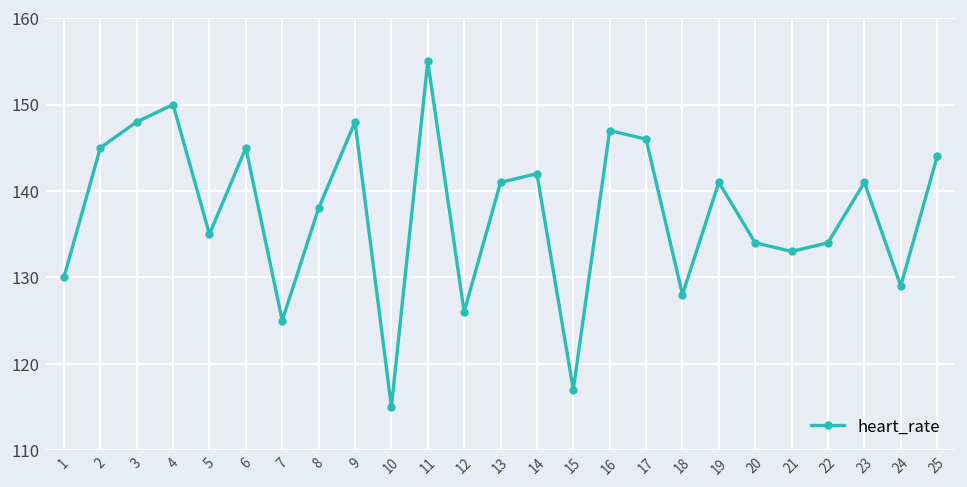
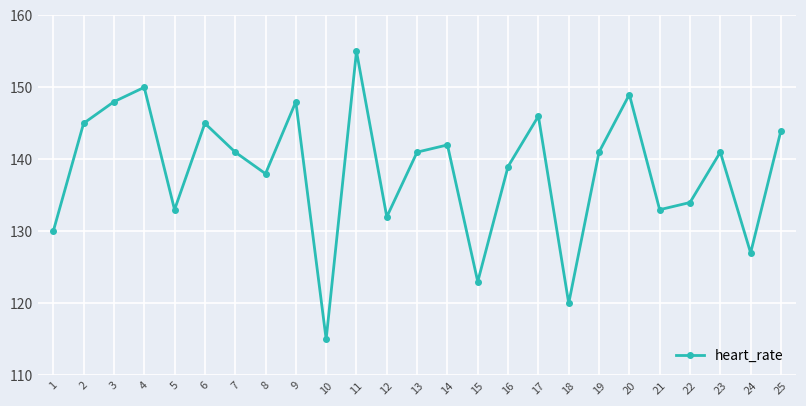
  {
    "1": 130,
    "2": 145,
    "3": 148,
    "4": 150,
-   "5": 135,
+   "5": 133,
    "6": 145,
-   "7": 125,
+   "7": 141,
    "8": 138,
    "9": 148,
    "10": 115,
    "11": 155,
-   "12": 126,
+   "12": 132,
    "13": 141,
    "14": 142,
-   "15": 117,
-   "16": 147,
+   "15": 123,
+   "16": 139,
    "17": 146,
-   "18": 128,
+   "18": 120,
    "19": 141,
-   "20": 134,
+   "20": 149,
    "21": 133,
    "22": 134,
    "23": 141,
-   "24": 129,
+   "24": 127,
    "25": 144
  }
